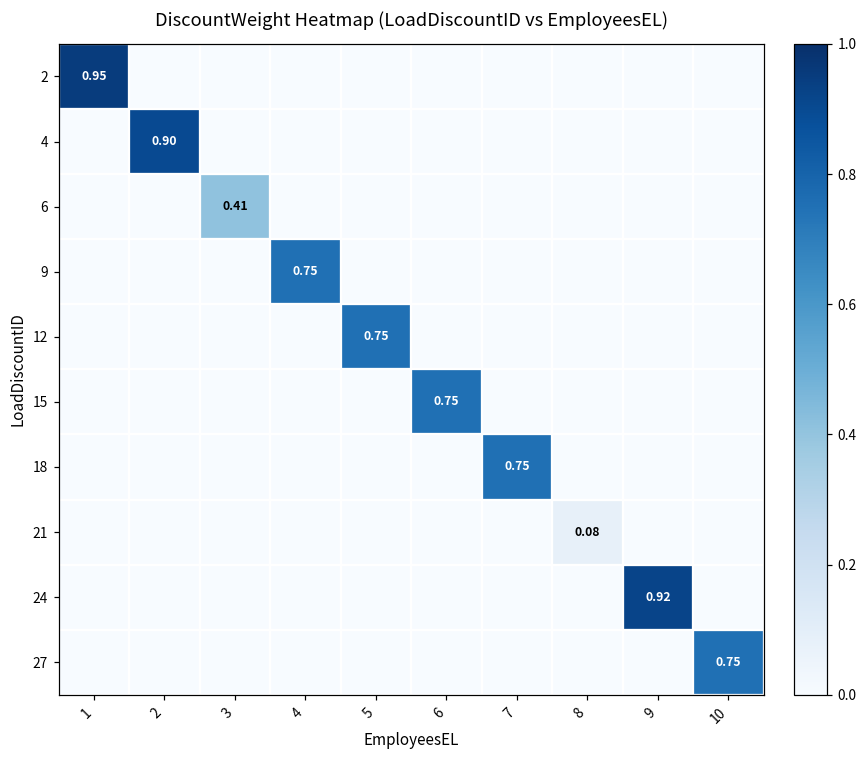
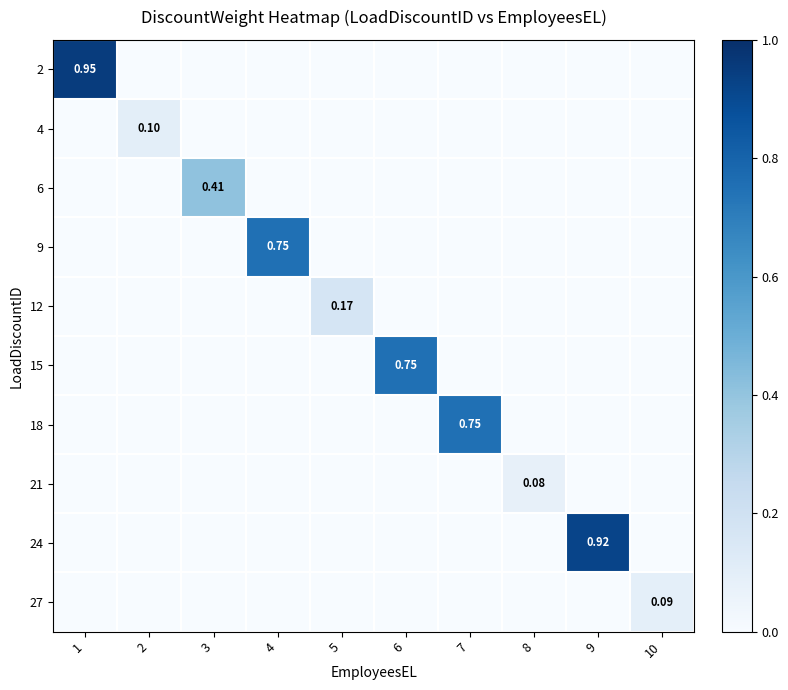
  {
    "2": {
      "1": 0.95
    },
    "4": {
-     "2": 0.90
+     "2": 0.10
    },
    "6": {
      "3": 0.41
    },
    "9": {
      "4": 0.75
    },
    "12": {
-     "5": 0.75
+     "5": 0.17
    },
    "15": {
      "6": 0.75
    },
    "18": {
      "7": 0.75
    },
    "21": {
      "8": 0.08
    },
    "24": {
      "9": 0.92
    },
    "27": {
-     "10": 0.75
+     "10": 0.09
    }
  }
